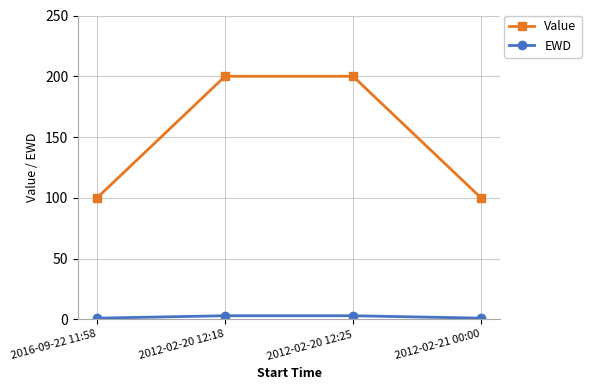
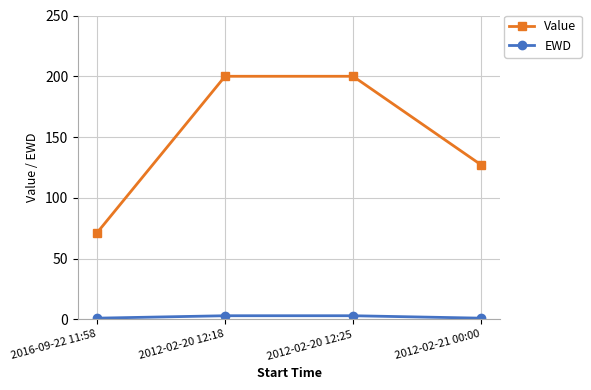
  {
    "Value": {
-     "2016-09-22 11:58": 100,
+     "2016-09-22 11:58": 71,
      "2012-02-20 12:18": 200,
      "2012-02-20 12:25": 200,
-     "2012-02-21 00:00": 100
+     "2012-02-21 00:00": 127
    },
    "EWD": {
      "2016-09-22 11:58": 1,
      "2012-02-20 12:18": 3,
      "2012-02-20 12:25": 3,
      "2012-02-21 00:00": 1
    }
  }
